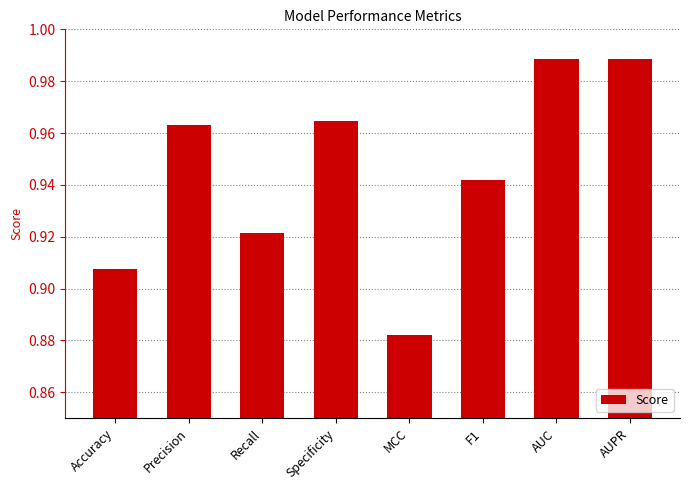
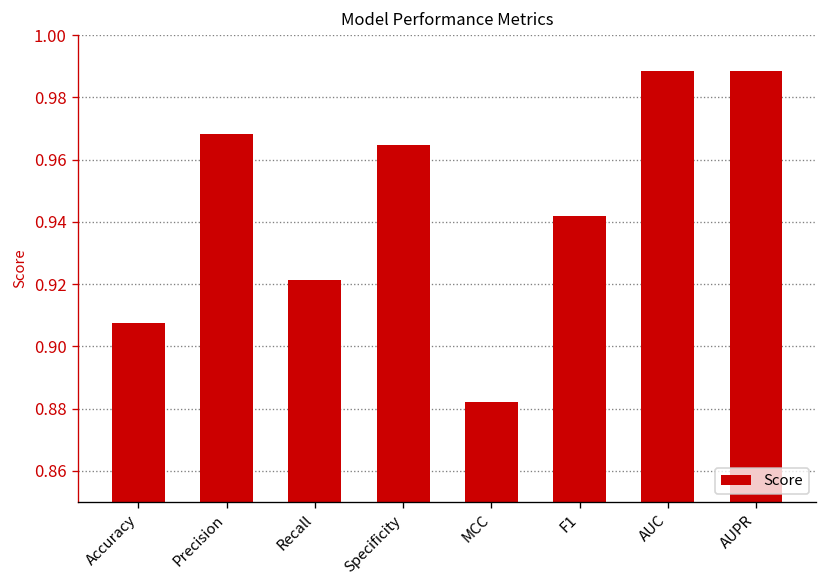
  {
    "Accuracy": 0.908,
-   "Precision": 0.963,
+   "Precision": 0.968,
    "Recall": 0.921,
    "Specificity": 0.965,
    "MCC": 0.882,
    "F1": 0.942,
    "AUC": 0.988,
    "AUPR": 0.989
  }
